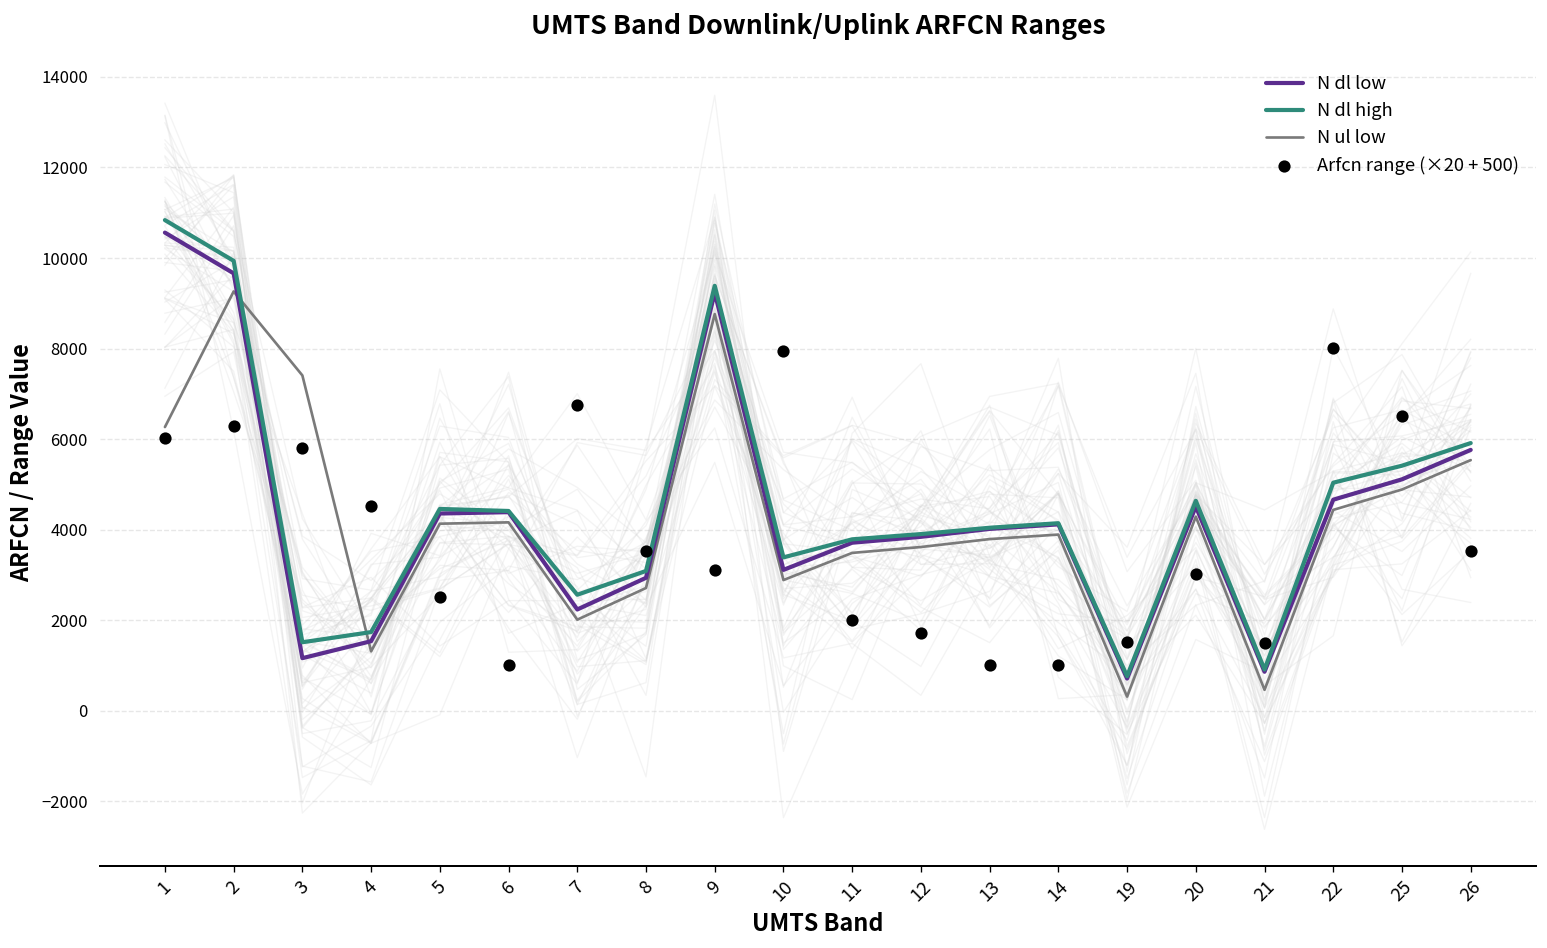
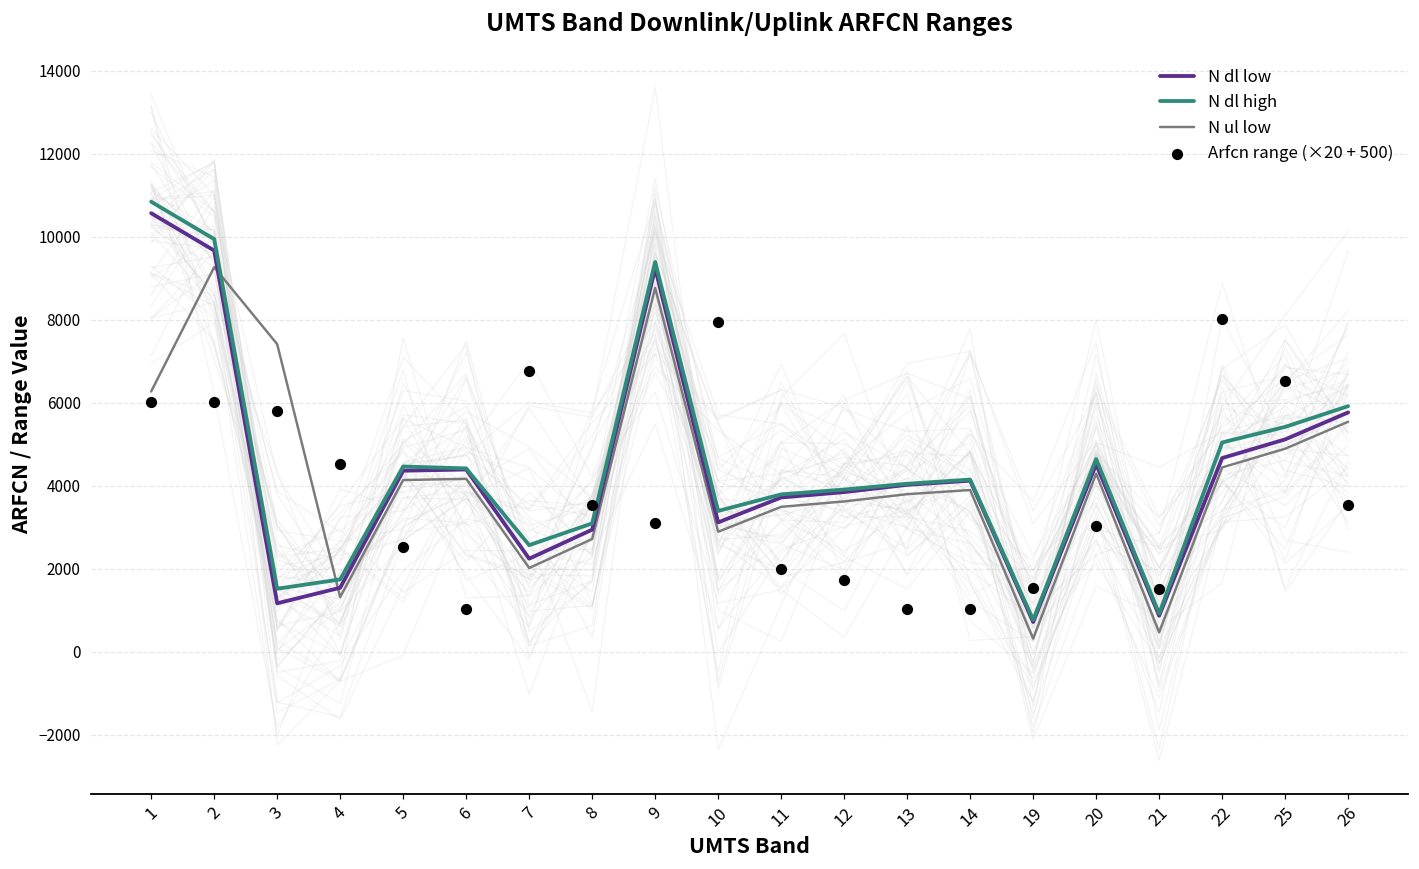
  {
    "Arfcn range (×20 + 500)": {
-     "2": 6300
+     "2": 6000
    },
    "N dl low": {
      "1": 10600,
      "3": 1200,
      "4": 1500
    },
    "N dl high": {
      "26": 5900
    },
    "N ul low": {
      "1": 6300,
      "3": 7400
    }
  }
